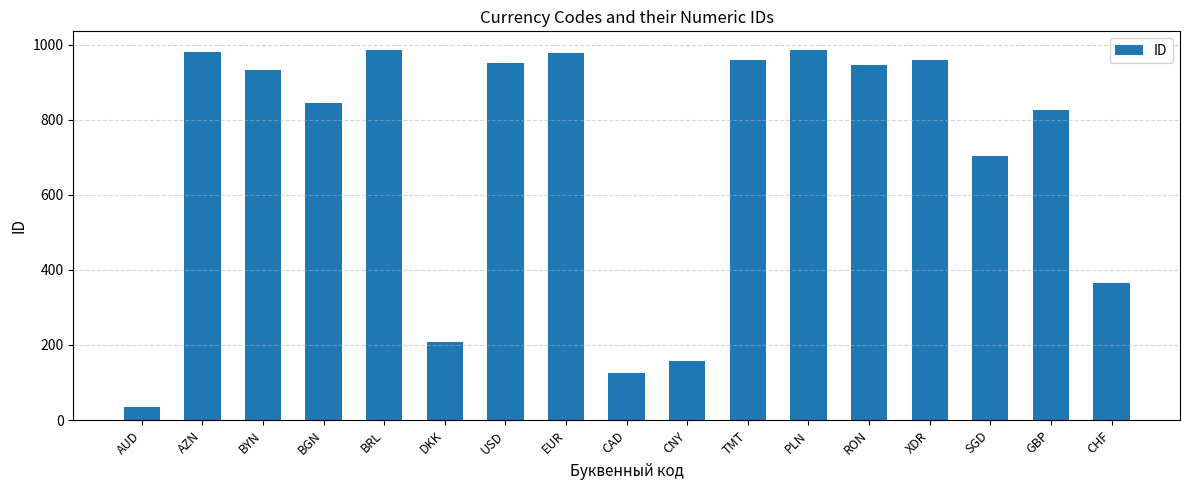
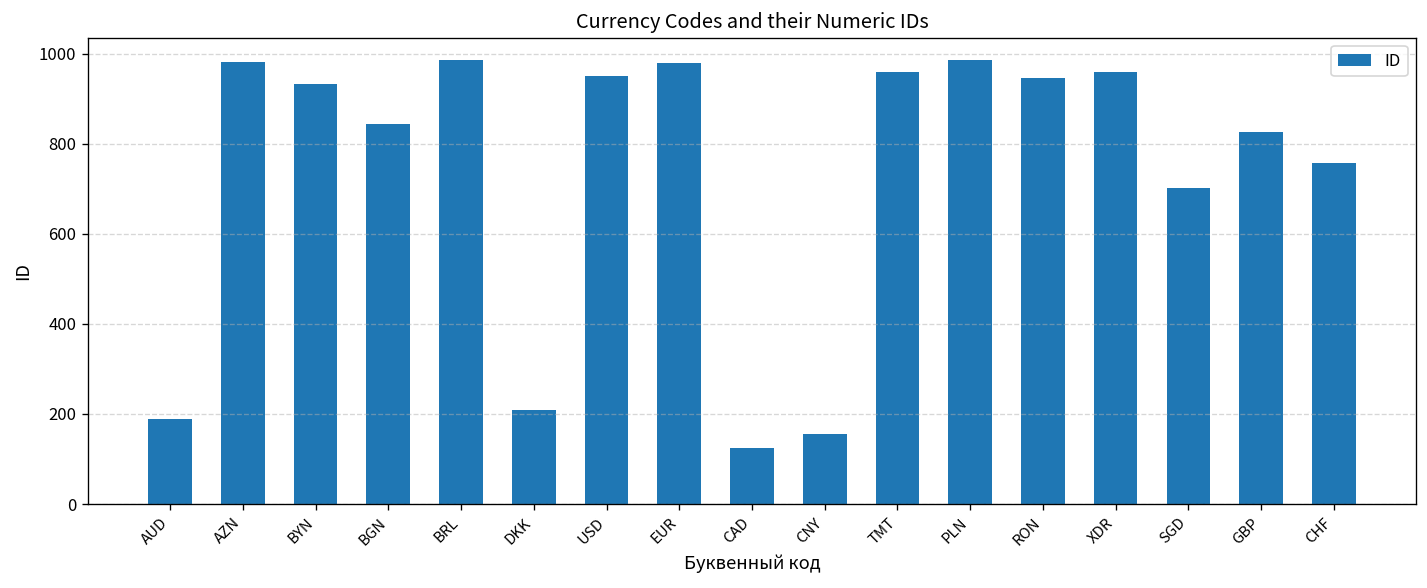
  {
-   "AUD": 40,
+   "AUD": 190,
    "AZN": 980,
    "BYN": 930,
    "BGN": 840,
    "BRL": 990,
    "DKK": 210,
    "USD": 950,
    "EUR": 980,
    "CAD": 120,
    "CNY": 160,
    "TMT": 960,
    "PLN": 990,
    "RON": 950,
    "XDR": 960,
    "SGD": 700,
    "GBP": 830,
-   "CHF": 360
+   "CHF": 760
  }
